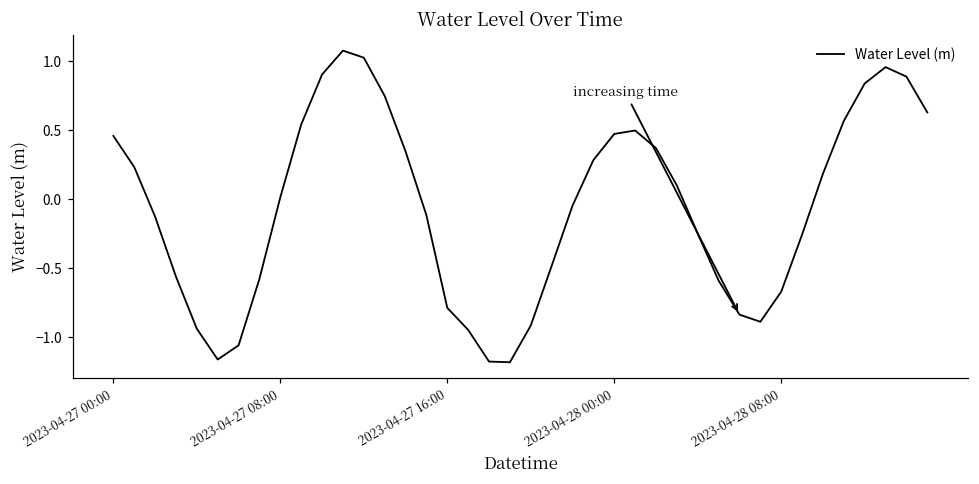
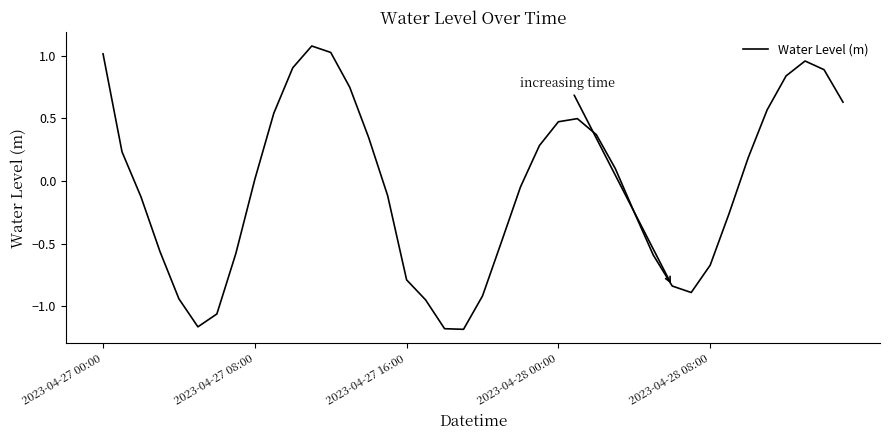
  {
-   "2023-04-27 00:00": 0.46,
+   "2023-04-27 00:00": 1.01,
    "2023-04-27 08:00": 0.01,
    "2023-04-27 16:00": -0.79,
    "2023-04-28 00:00": 0.47,
    "2023-04-28 08:00": -0.67
  }
